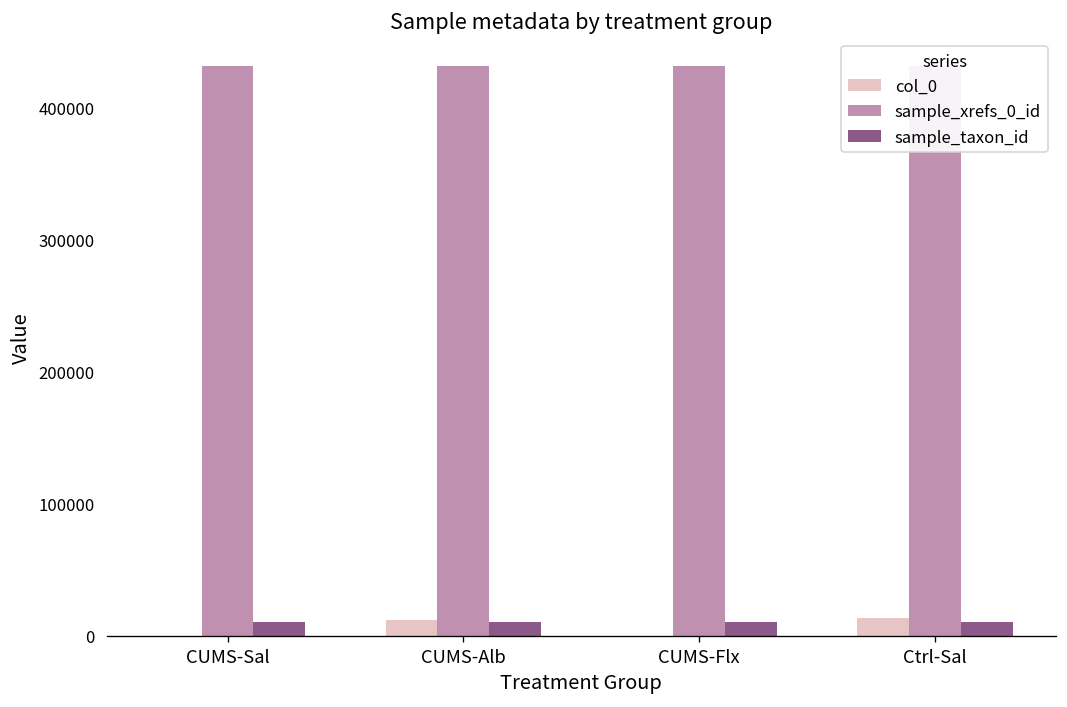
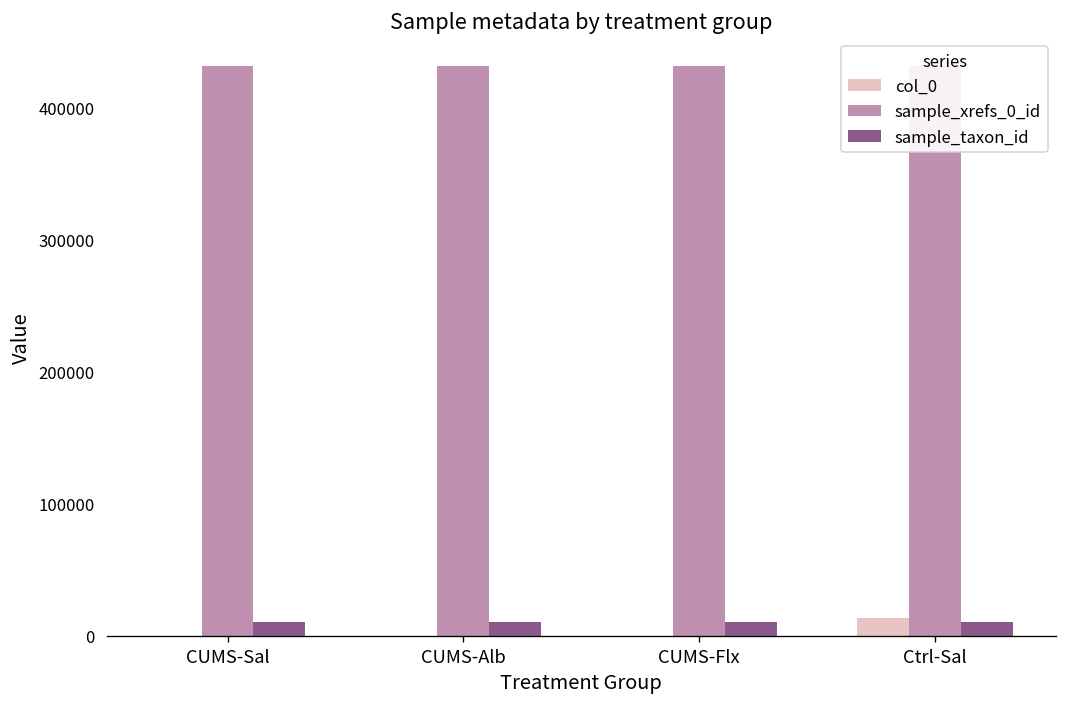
  {
    "col_0": {
-     "CUMS-Alb": 12000,
+     "CUMS-Alb": 0,
      "Ctrl-Sal": 13000
    },
    "sample_xrefs_0_id": {
      "CUMS-Sal": 431000,
      "CUMS-Alb": 431000,
      "CUMS-Flx": 431000
    },
    "sample_taxon_id": {
      "CUMS-Sal": 10000,
      "CUMS-Alb": 10000,
      "CUMS-Flx": 10000,
      "Ctrl-Sal": 10000
    }
  }
